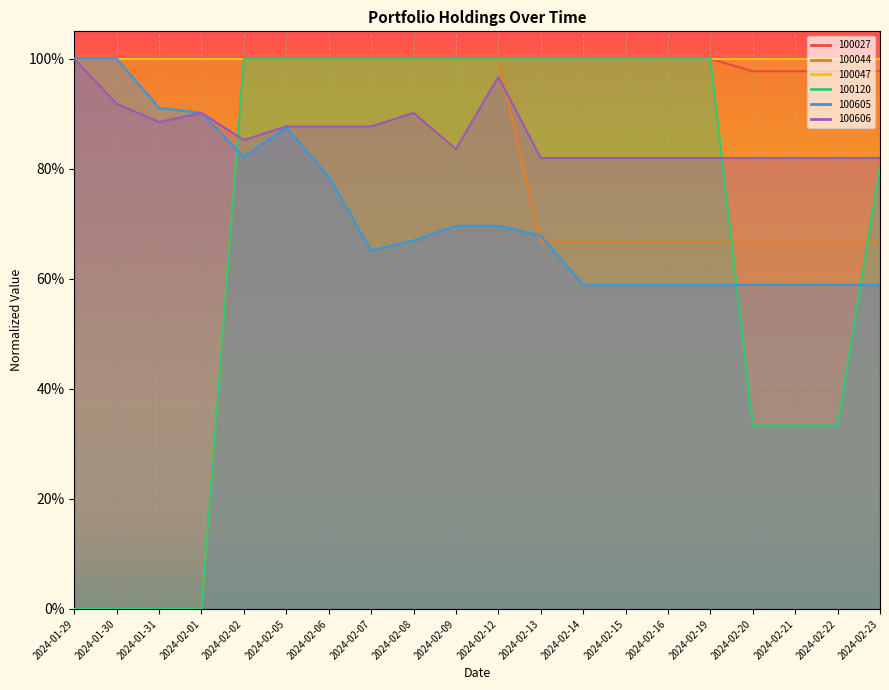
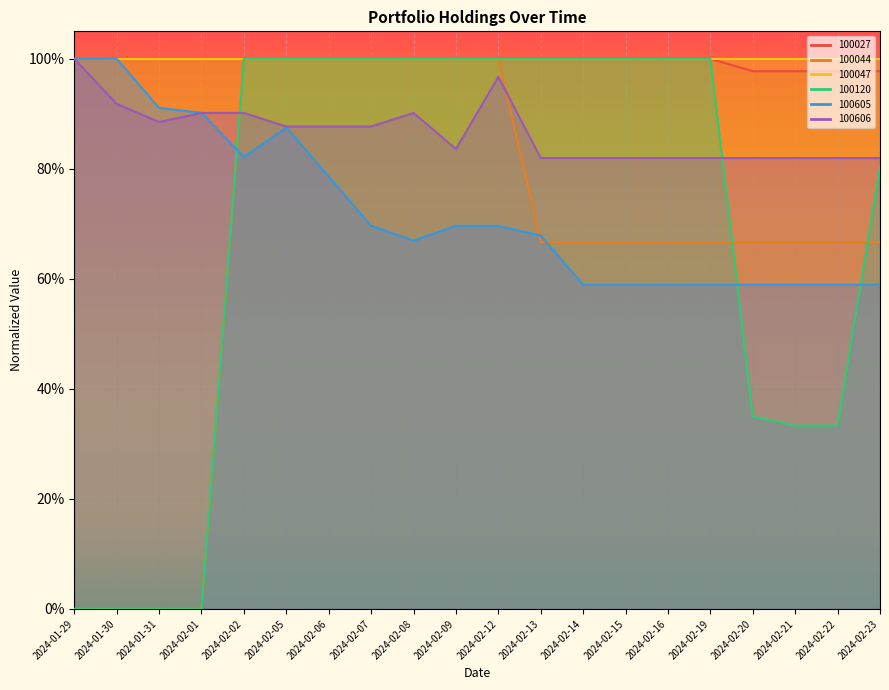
  {
    "100120": {
-     "2024-02-20": "33%",
+     "2024-02-20": "35%",
      "2024-02-21": "33%",
      "2024-02-22": "33%",
      "2024-02-23": "80%"
    },
    "100605": {
      "2024-01-31": "91%",
      "2024-02-02": "82%",
      "2024-02-06": "79%",
-     "2024-02-07": "65%",
+     "2024-02-07": "70%",
      "2024-02-08": "67%",
      "2024-02-09": "70%",
      "2024-02-12": "70%",
      "2024-02-13": "68%",
      "2024-02-14": "59%",
      "2024-02-15": "59%",
      "2024-02-16": "59%",
      "2024-02-19": "59%",
      "2024-02-20": "59%",
      "2024-02-21": "59%",
      "2024-02-22": "59%",
      "2024-02-23": "59%"
    },
    "100606": {
      "2024-01-30": "92%",
      "2024-01-31": "89%",
-     "2024-02-02": "85%",
+     "2024-02-02": "90%",
      "2024-02-06": "88%",
      "2024-02-07": "88%",
      "2024-02-08": "90%",
      "2024-02-09": "84%",
      "2024-02-12": "97%",
      "2024-02-13": "82%",
      "2024-02-14": "82%",
      "2024-02-15": "82%",
      "2024-02-16": "82%",
      "2024-02-19": "82%",
      "2024-02-20": "82%",
      "2024-02-21": "82%",
      "2024-02-22": "82%",
      "2024-02-23": "82%"
    }
  }
